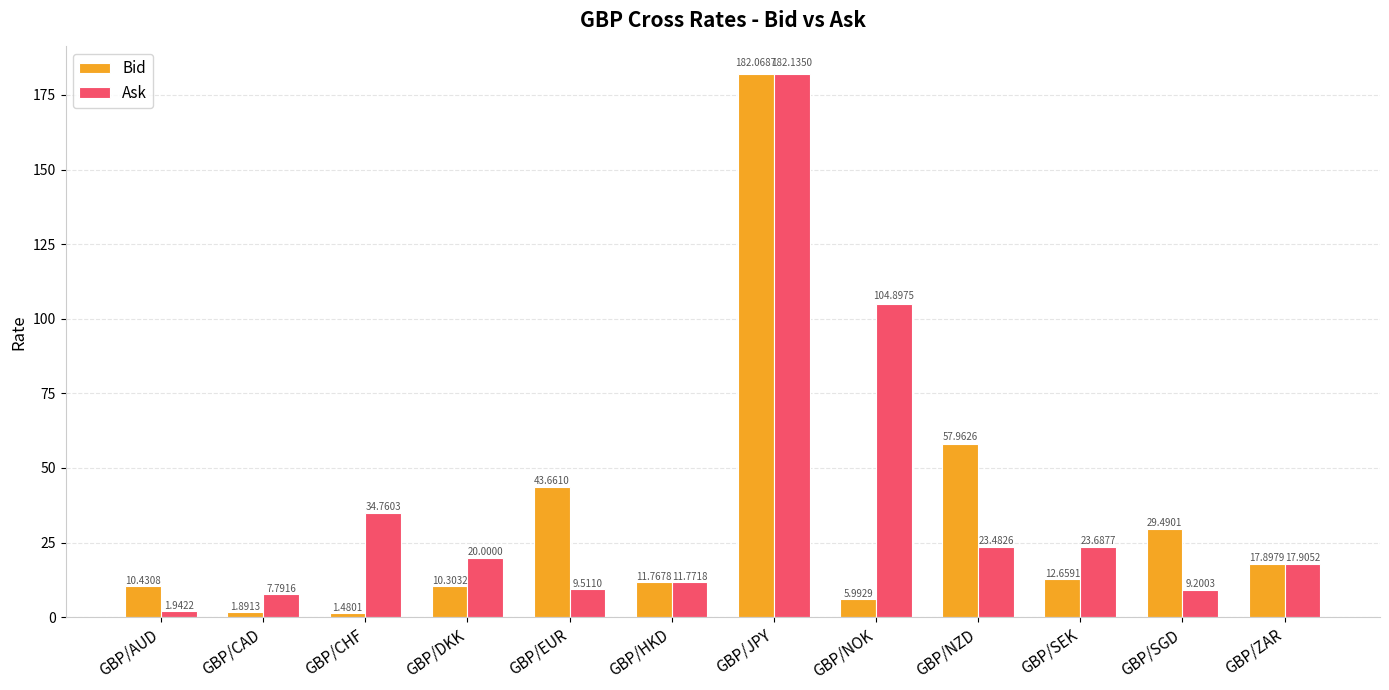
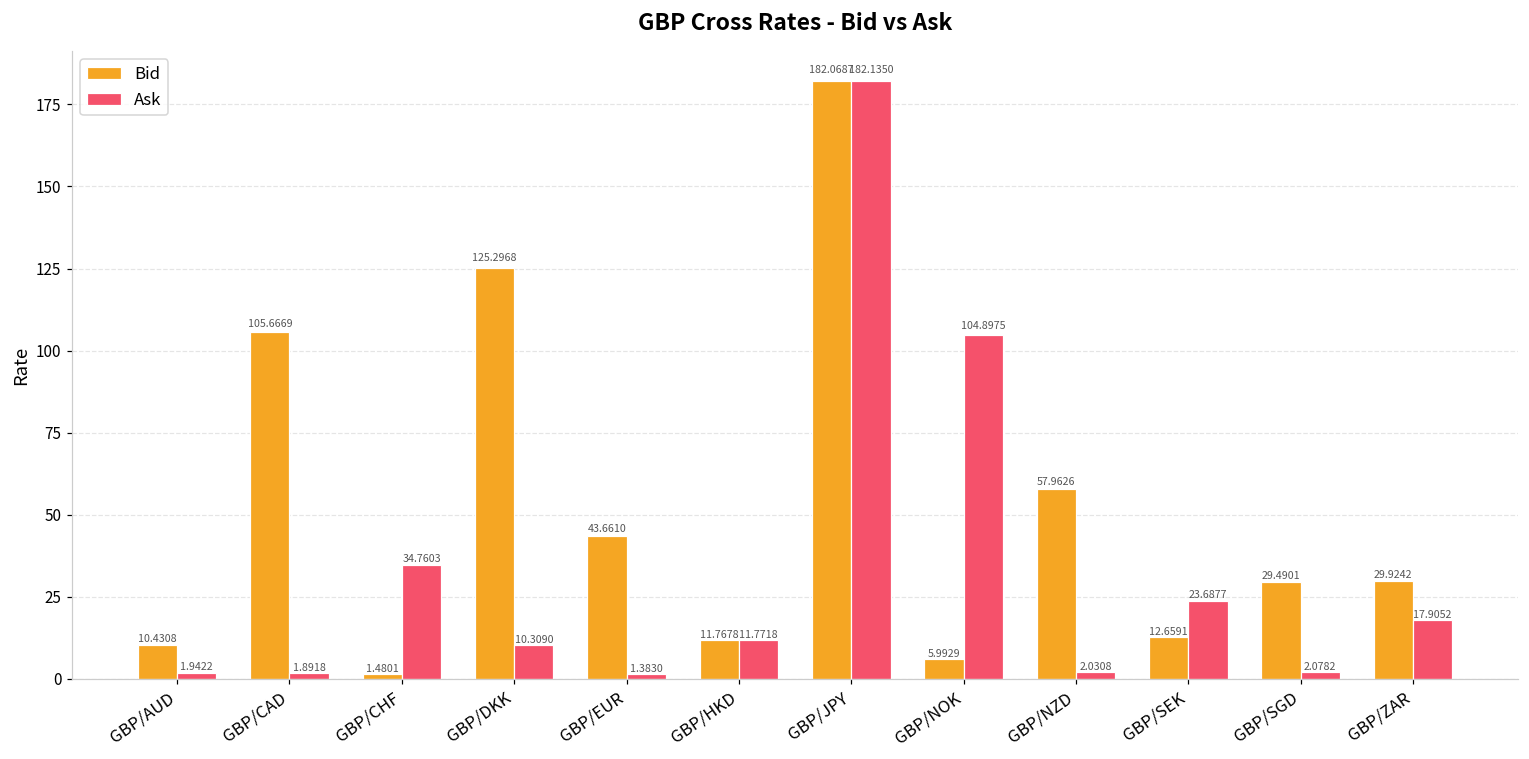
  {
    "Bid": {
      "GBP/AUD": 10.4308,
-     "GBP/CAD": 1.8913,
+     "GBP/CAD": 105.6669,
      "GBP/CHF": 1.4801,
-     "GBP/DKK": 10.3032,
+     "GBP/DKK": 125.2968,
      "GBP/EUR": 43.6610,
      "GBP/HKD": 11.7678,
      "GBP/JPY": 182.0687,
      "GBP/NOK": 5.9929,
      "GBP/NZD": 57.9626,
      "GBP/SEK": 12.6591,
      "GBP/SGD": 29.4901,
-     "GBP/ZAR": 17.8979
+     "GBP/ZAR": 29.9242
    },
    "Ask": {
      "GBP/AUD": 1.9422,
-     "GBP/CAD": 7.7916,
+     "GBP/CAD": 1.8918,
      "GBP/CHF": 34.7603,
-     "GBP/DKK": 20.0000,
-     "GBP/EUR": 9.5110,
+     "GBP/DKK": 10.3090,
+     "GBP/EUR": 1.3830,
      "GBP/HKD": 11.7718,
      "GBP/JPY": 182.1350,
      "GBP/NOK": 104.8975,
-     "GBP/NZD": 23.4826,
+     "GBP/NZD": 2.0308,
      "GBP/SEK": 23.6877,
-     "GBP/SGD": 9.2003,
+     "GBP/SGD": 2.0782,
      "GBP/ZAR": 17.9052
    }
  }
